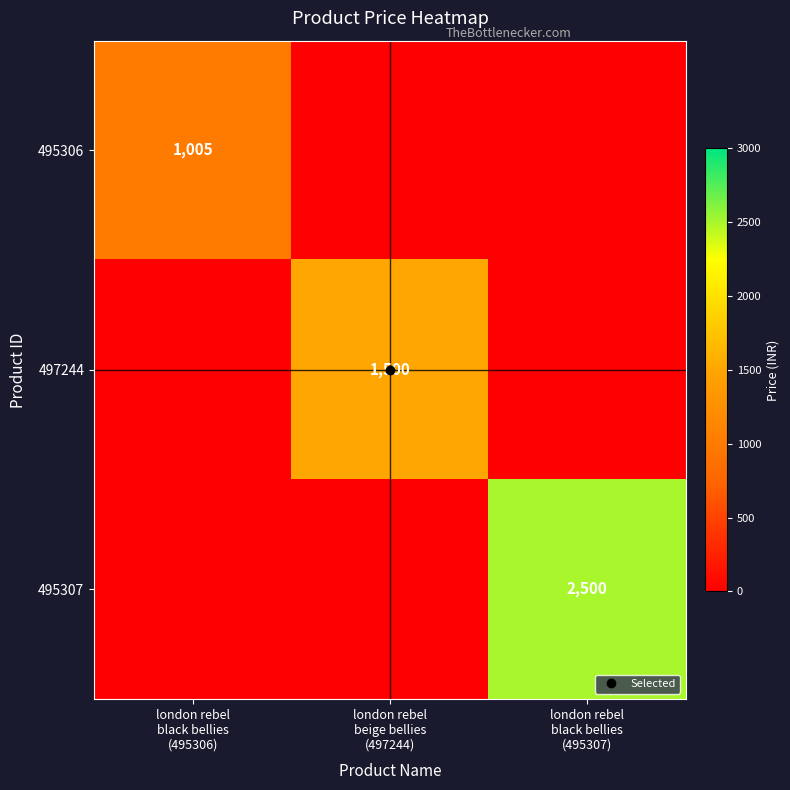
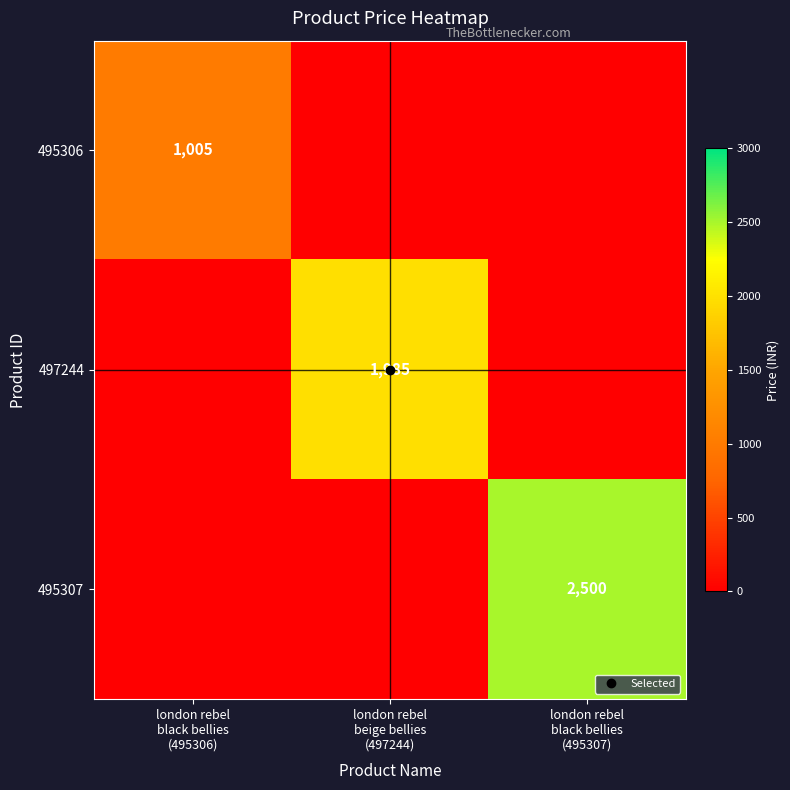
  {
    "495306": {
      "london rebel black bellies (495306)": "1,005"
    },
    "497244": {
-     "london rebel beige bellies (497244)": "1,500"
+     "london rebel beige bellies (497244)": "1,985"
    },
    "495307": {
      "london rebel black bellies (495307)": "2,500"
    }
  }
